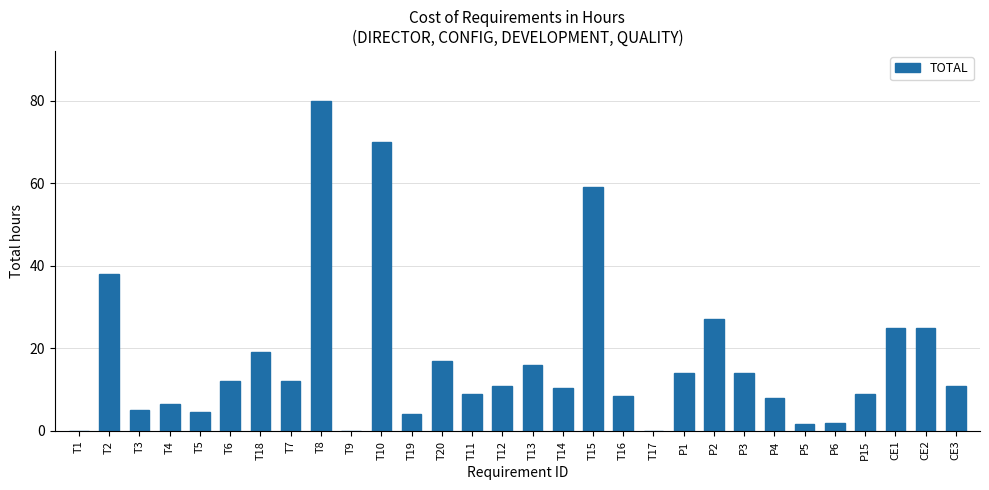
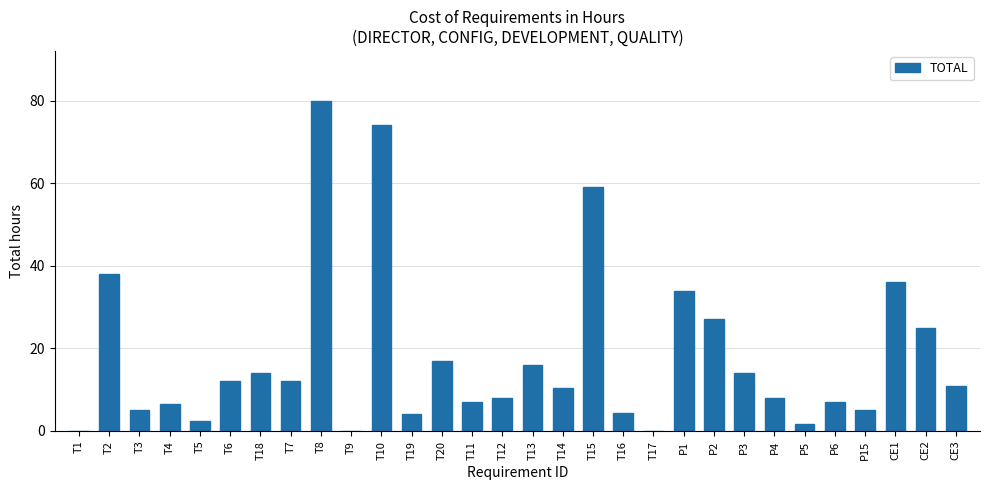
  {
    "T1": 0,
    "T2": 38,
    "T3": 5,
    "T4": 7,
-   "T5": 5,
+   "T5": 2,
    "T6": 12,
-   "T18": 19,
+   "T18": 14,
    "T7": 12,
    "T8": 80,
    "T9": 0,
-   "T10": 70,
+   "T10": 74,
    "T19": 4,
    "T20": 17,
-   "T11": 9,
-   "T12": 11,
+   "T11": 7,
+   "T12": 8,
    "T13": 16,
    "T14": 10,
    "T15": 59,
-   "T16": 9,
+   "T16": 4,
    "T17": 0,
-   "P1": 14,
+   "P1": 34,
    "P2": 27,
    "P3": 14,
    "P4": 8,
    "P5": 2,
-   "P6": 2,
-   "P15": 9,
-   "CE1": 25,
+   "P6": 7,
+   "P15": 5,
+   "CE1": 36,
    "CE2": 25,
    "CE3": 11
  }
